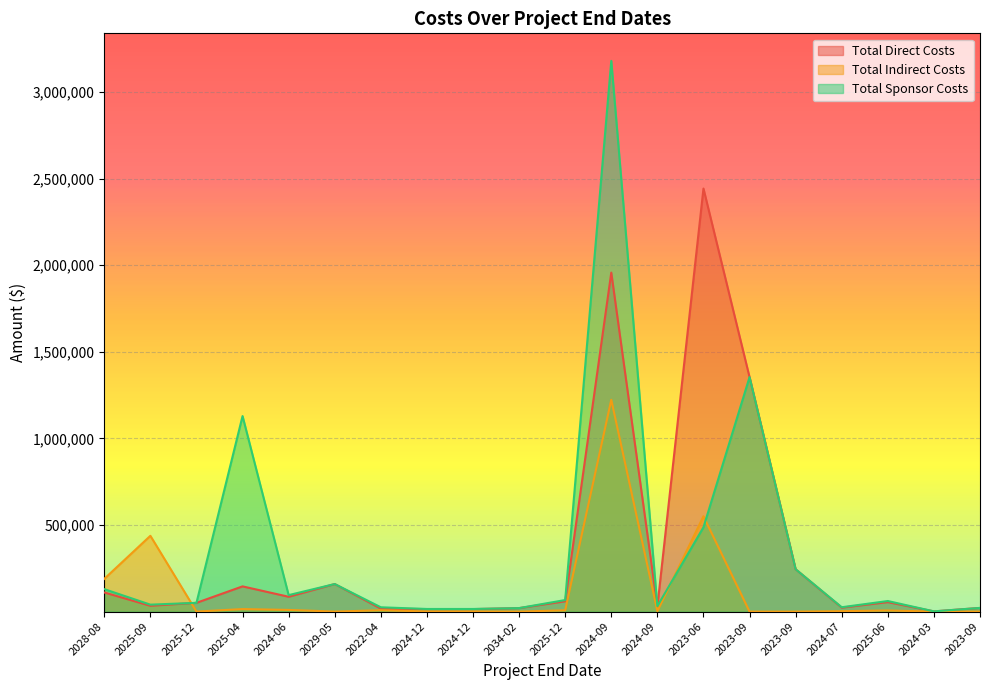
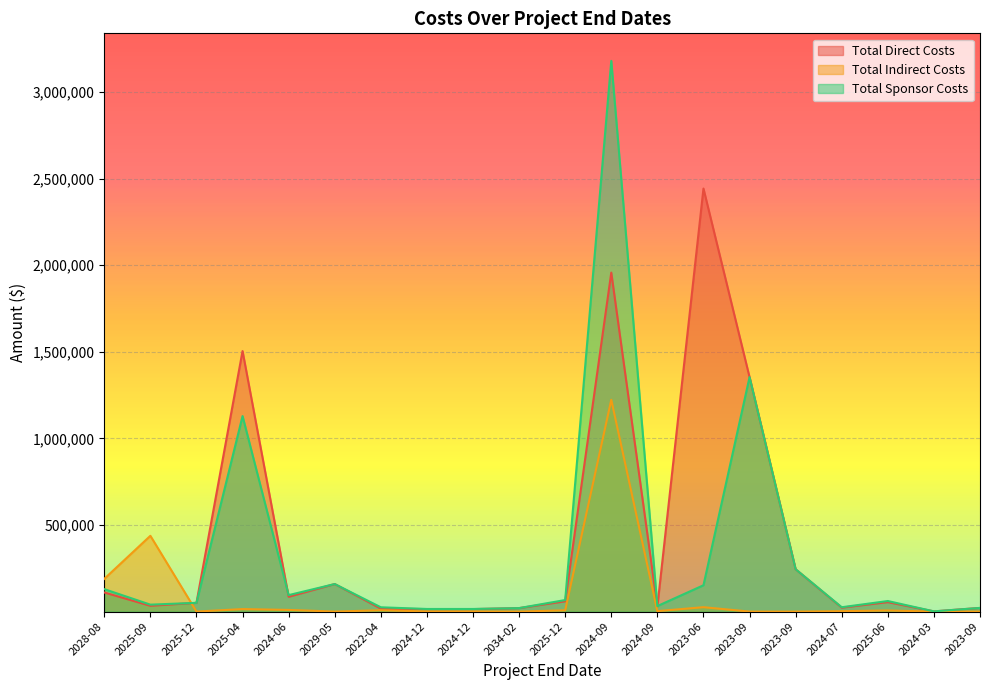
  {
    "Total Direct Costs": {
      "2028-08": "110,000",
-     "2025-04": "150,000",
+     "2025-04": "1,500,000",
      "2023-06": "2,440,000"
    },
    "Total Indirect Costs": {
      "2028-08": "190,000",
      "2025-09": "440,000",
      "2025-04": "10,000",
      "2024-06": "10,000",
      "2029-05": "0",
      "2034-02": "0",
-     "2023-06": "550,000",
+     "2023-06": "30,000",
      "2024-07": "0",
      "2025-06": "10,000"
    },
    "Total Sponsor Costs": {
      "2028-08": "130,000",
      "2025-04": "1,130,000",
-     "2023-06": "490,000"
+     "2023-06": "150,000"
    }
  }
